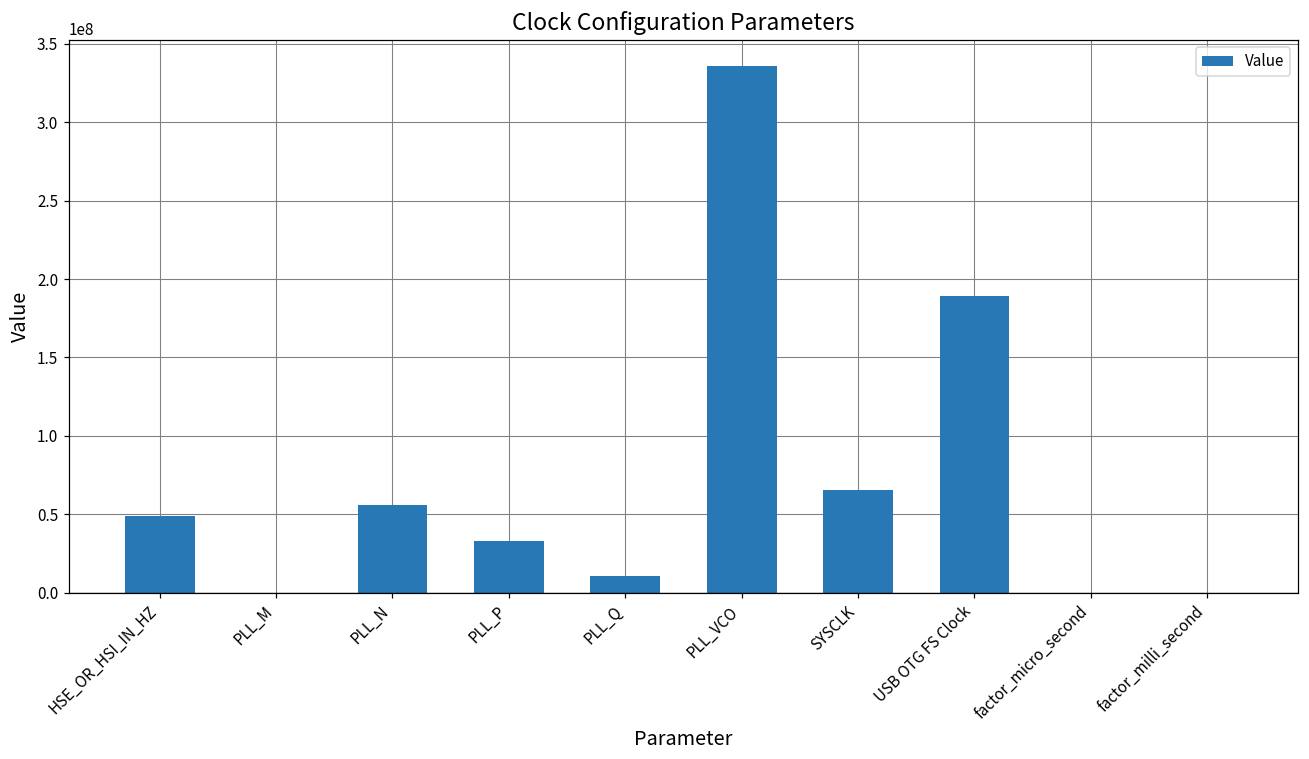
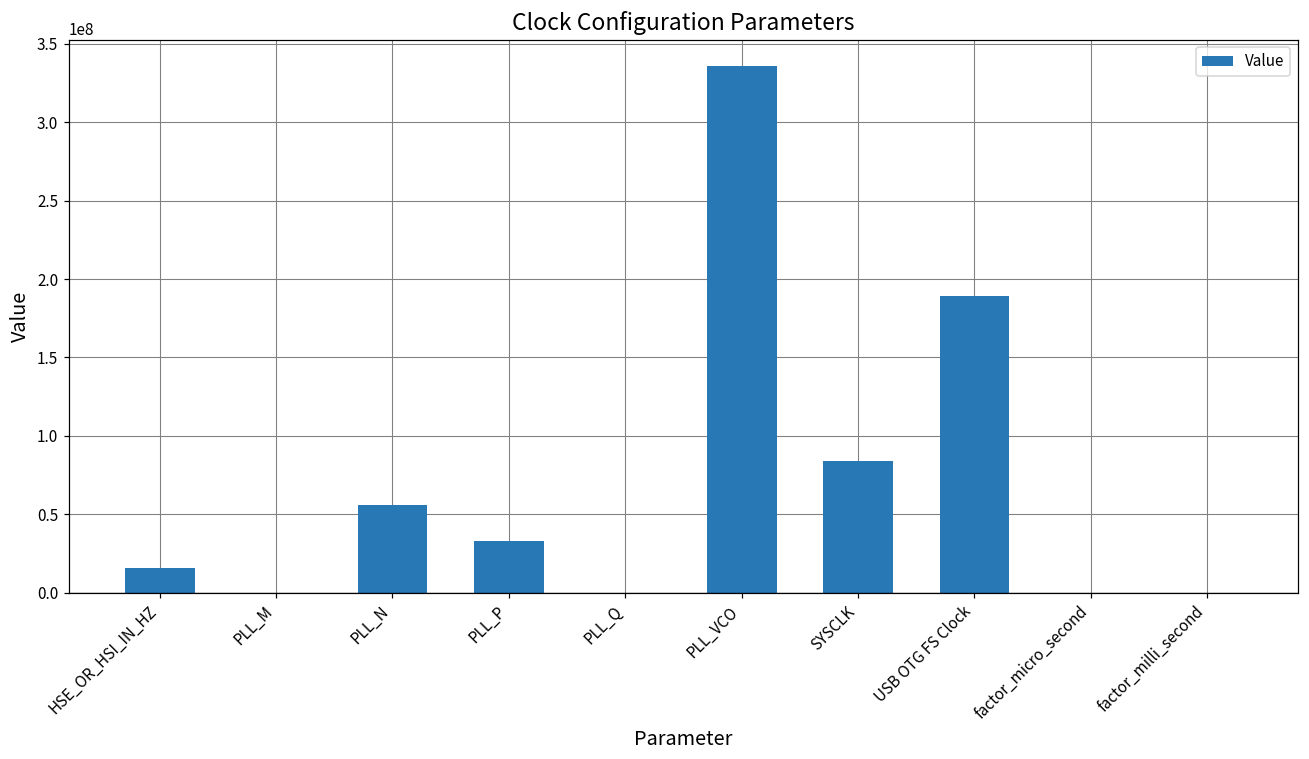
  {
-   "HSE_OR_HSI_IN_HZ": 49000000,
+   "HSE_OR_HSI_IN_HZ": 16000000,
    "PLL_N": 56000000,
    "PLL_P": 33000000,
-   "PLL_Q": 11000000,
+   "PLL_Q": 0,
    "PLL_VCO": 336000000,
-   "SYSCLK": 65000000,
+   "SYSCLK": 84000000,
    "USB OTG FS Clock": 190000000
  }
